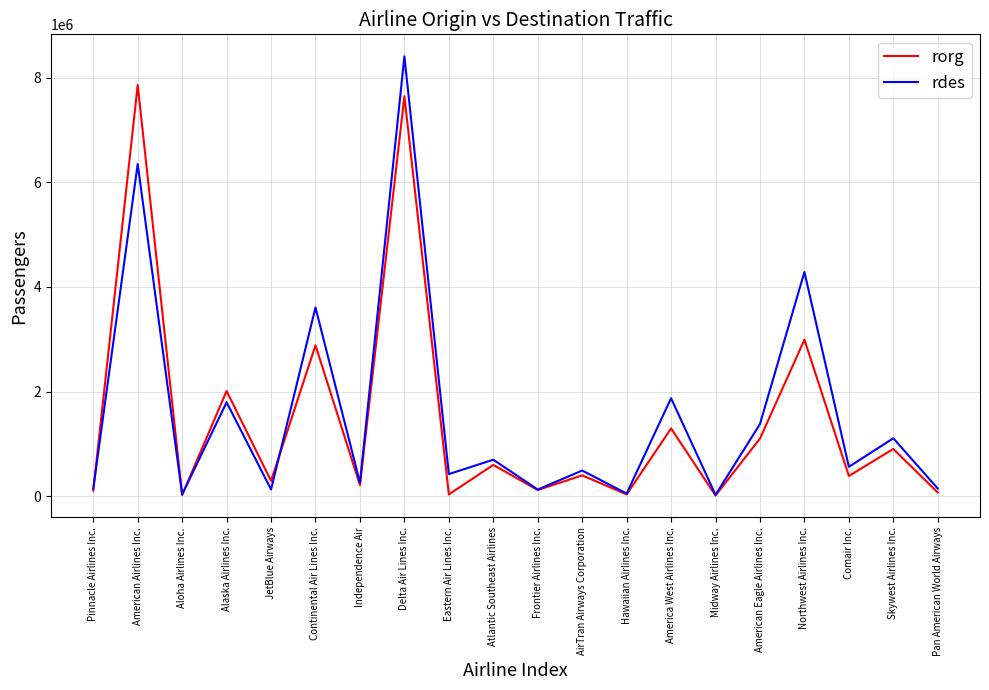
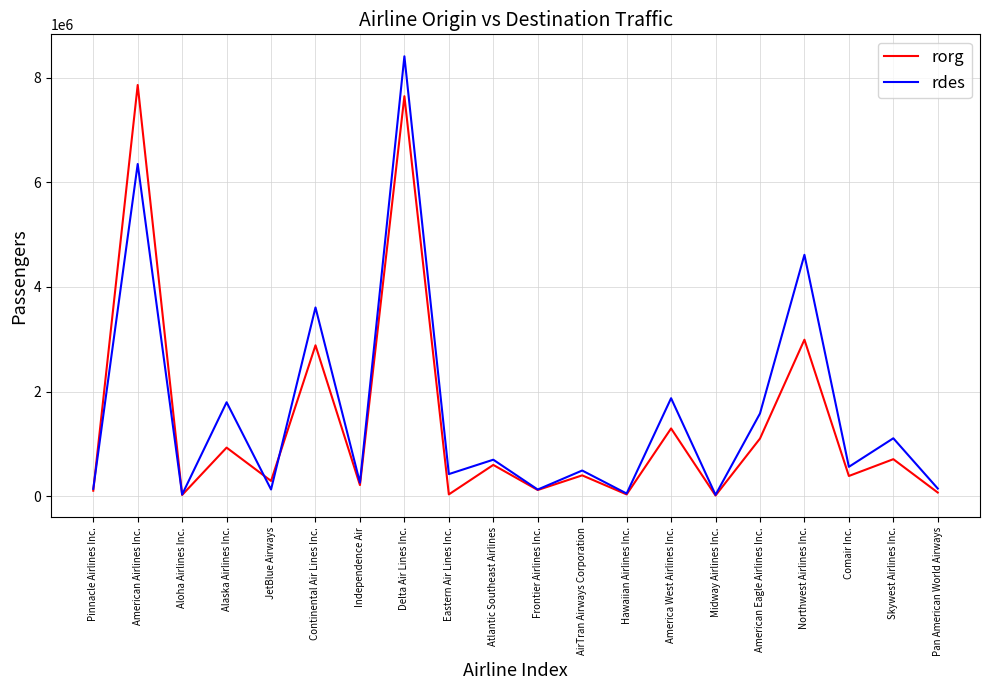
  {
    "rorg": {
      "American Airlines Inc.": 7900000,
-     "Alaska Airlines Inc.": 2000000,
+     "Alaska Airlines Inc.": 900000,
      "JetBlue Airways": 300000,
      "Continental Air Lines Inc.": 2900000,
      "Delta Air Lines Inc.": 7600000,
      "Eastern Air Lines Inc.": 0,
      "Atlantic Southeast Airlines": 600000,
      "AirTran Airways Corporation": 400000,
      "America West Airlines Inc.": 1300000,
      "American Eagle Airlines Inc.": 1100000,
      "Northwest Airlines Inc.": 3000000,
      "Comair Inc.": 400000,
-     "Skywest Airlines Inc.": 900000,
+     "Skywest Airlines Inc.": 700000,
      "Pan American World Airways": 100000
    },
    "rdes": {
      "American Airlines Inc.": 6300000,
      "Alaska Airlines Inc.": 1800000,
      "JetBlue Airways": 100000,
      "Continental Air Lines Inc.": 3600000,
      "Delta Air Lines Inc.": 8400000,
      "Eastern Air Lines Inc.": 400000,
      "Atlantic Southeast Airlines": 700000,
      "AirTran Airways Corporation": 500000,
      "America West Airlines Inc.": 1900000,
-     "American Eagle Airlines Inc.": 1400000,
-     "Northwest Airlines Inc.": 4300000,
+     "American Eagle Airlines Inc.": 1600000,
+     "Northwest Airlines Inc.": 4600000,
      "Comair Inc.": 600000,
      "Skywest Airlines Inc.": 1100000,
      "Pan American World Airways": 100000
    }
  }
